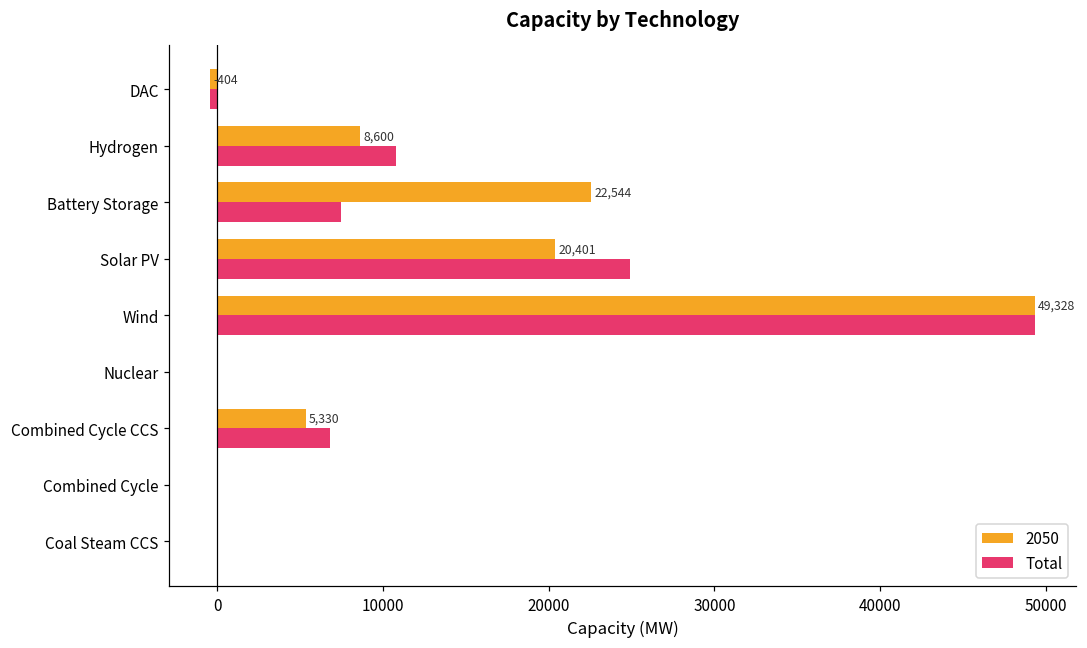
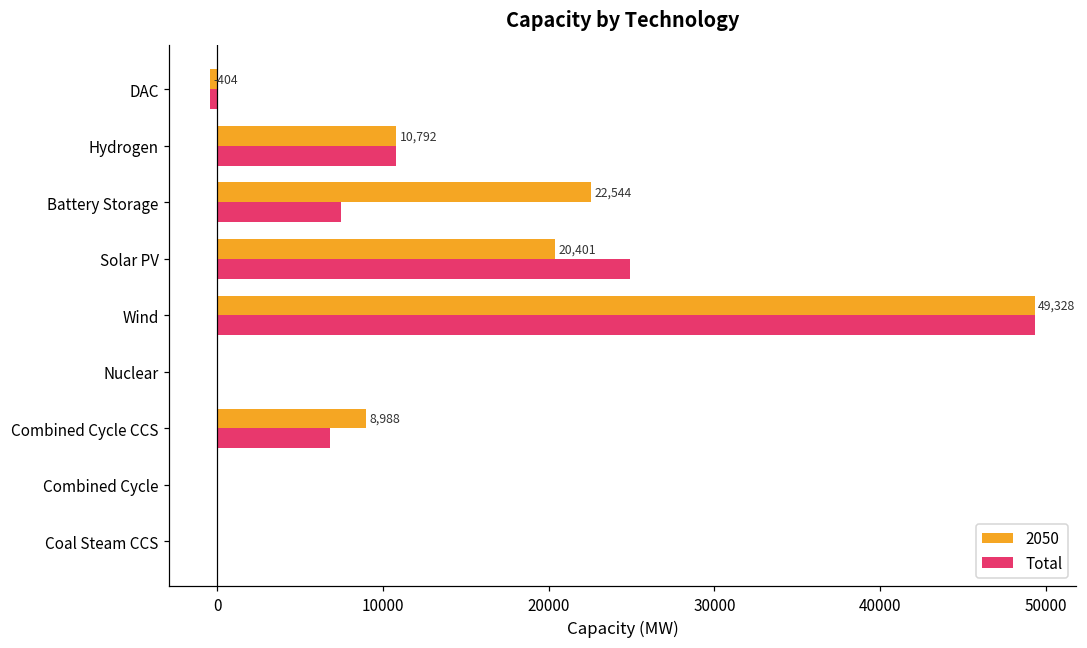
  {
    "2050": {
      "DAC": "-404",
-     "Hydrogen": "8,600",
+     "Hydrogen": "10,792",
      "Battery Storage": "22,544",
      "Solar PV": "20,401",
      "Wind": "49,328",
-     "Combined Cycle CCS": "5,330"
+     "Combined Cycle CCS": "8,988"
    },
    "Total": {
      "Battery Storage": "7400",
      "Solar PV": "24900",
      "Nuclear": "0",
      "Combined Cycle CCS": "6800",
      "Combined Cycle": "0",
      "Coal Steam CCS": "0"
    }
  }
